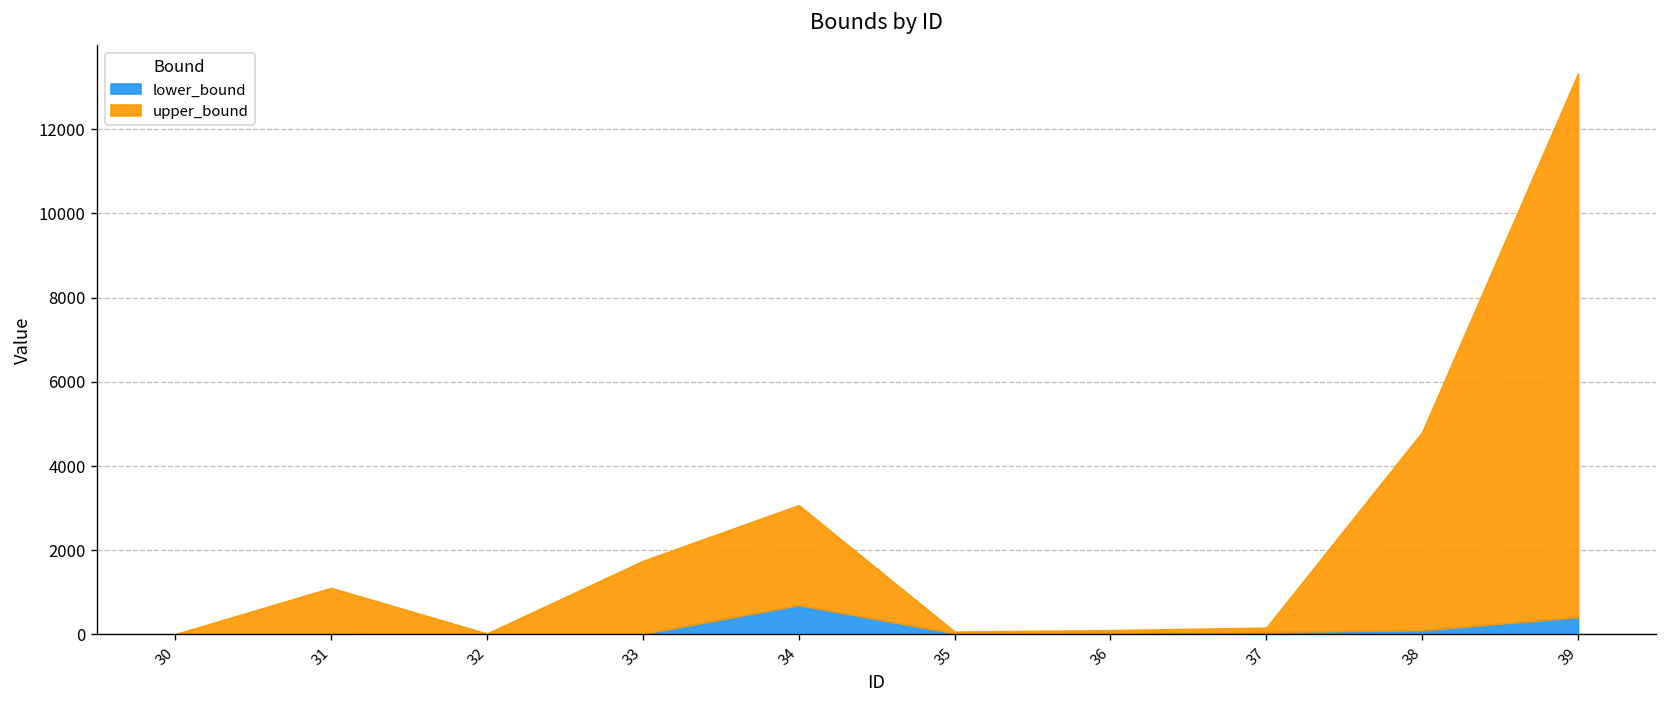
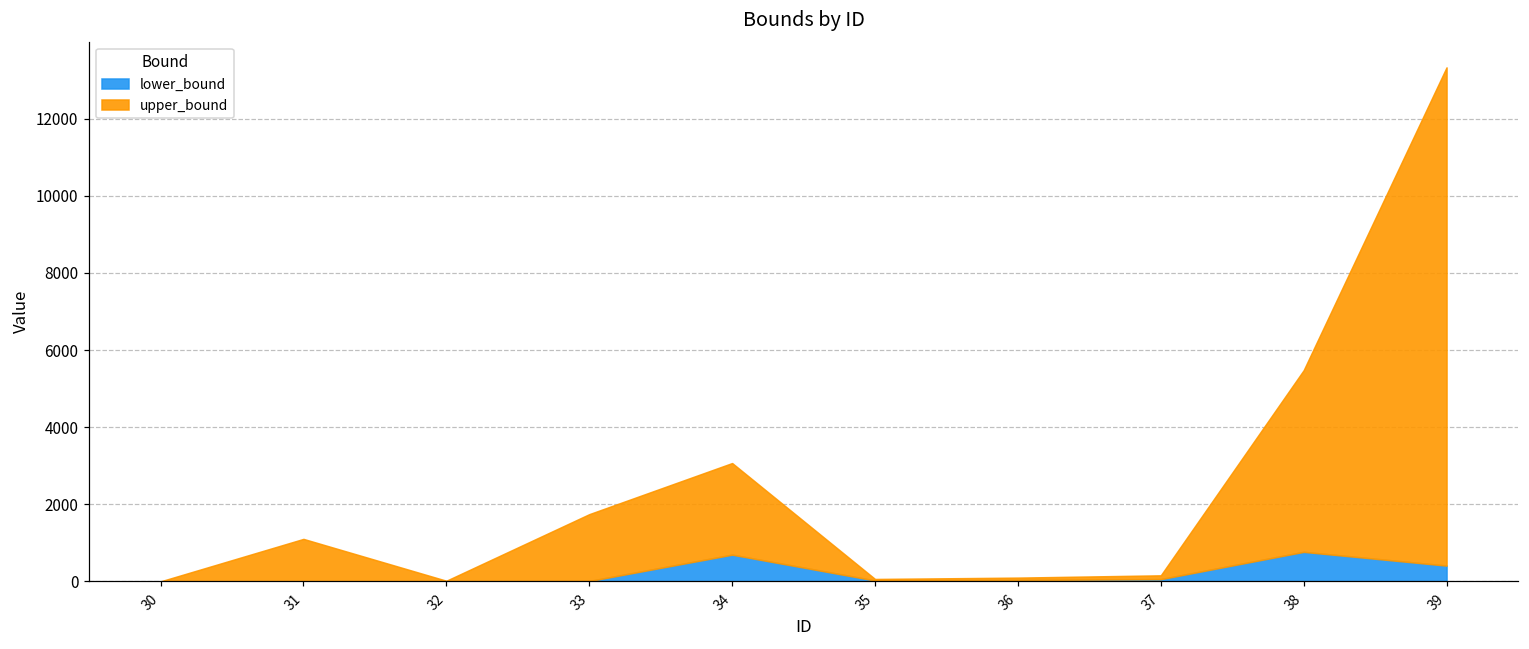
  {
    "lower_bound": {
      "31": 0,
      "33": 0,
      "34": 700,
      "37": 100,
-     "38": 100,
+     "38": 800,
      "39": 400
    },
    "upper_bound": {
      "31": 1100,
      "33": 1700,
      "34": 2400,
      "37": 100,
      "38": 4700,
      "39": 12900
    }
  }
